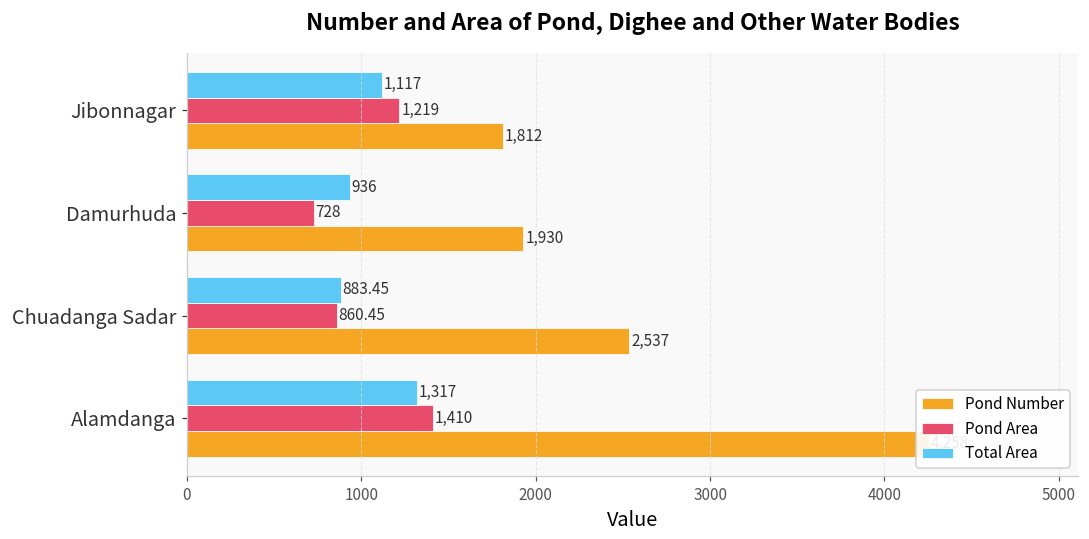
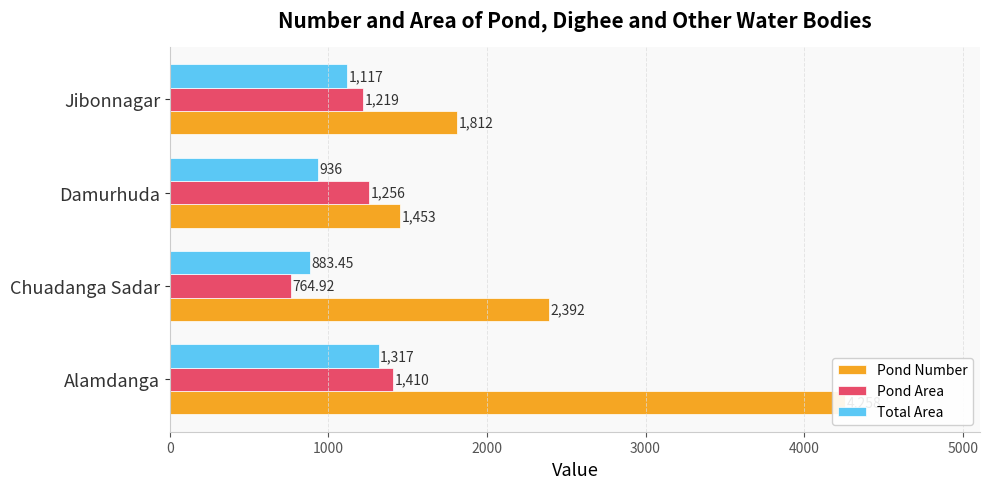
  {
    "Pond Number": {
      "Jibonnagar": "1,812",
-     "Damurhuda": "1,930",
-     "Chuadanga Sadar": "2,537"
+     "Damurhuda": "1,453",
+     "Chuadanga Sadar": "2,392"
    },
    "Pond Area": {
      "Jibonnagar": "1,219",
-     "Damurhuda": "728",
-     "Chuadanga Sadar": "860.45",
+     "Damurhuda": "1,256",
+     "Chuadanga Sadar": "764.92",
      "Alamdanga": "1,410"
    },
    "Total Area": {
      "Jibonnagar": "1,117",
      "Damurhuda": "936",
      "Chuadanga Sadar": "883.45",
      "Alamdanga": "1,317"
    }
  }
